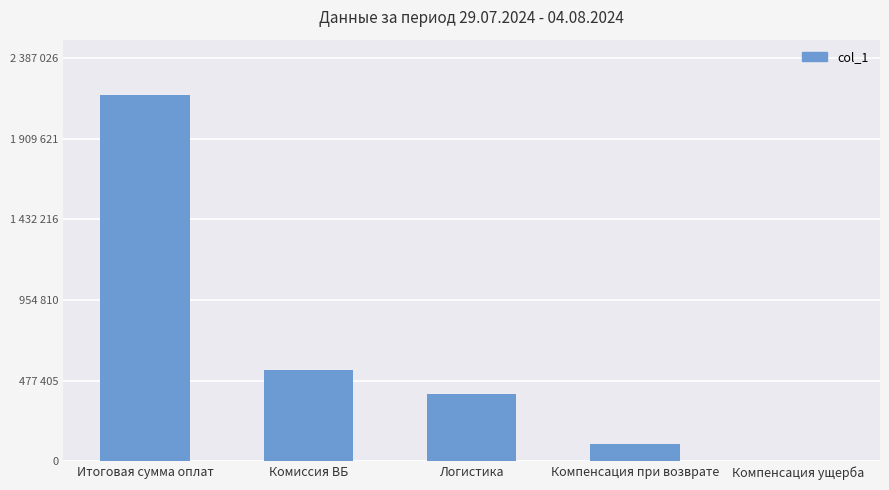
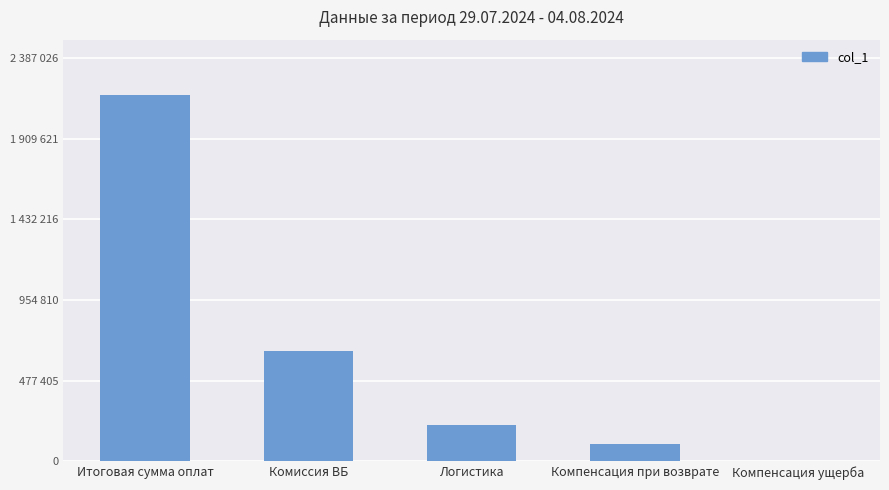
  {
    "Итоговая сумма оплат": 2170000,
-   "Комиссия ВБ": 540000,
-   "Логистика": 400000,
+   "Комиссия ВБ": 650000,
+   "Логистика": 220000,
    "Компенсация при возврате": 100000
  }
